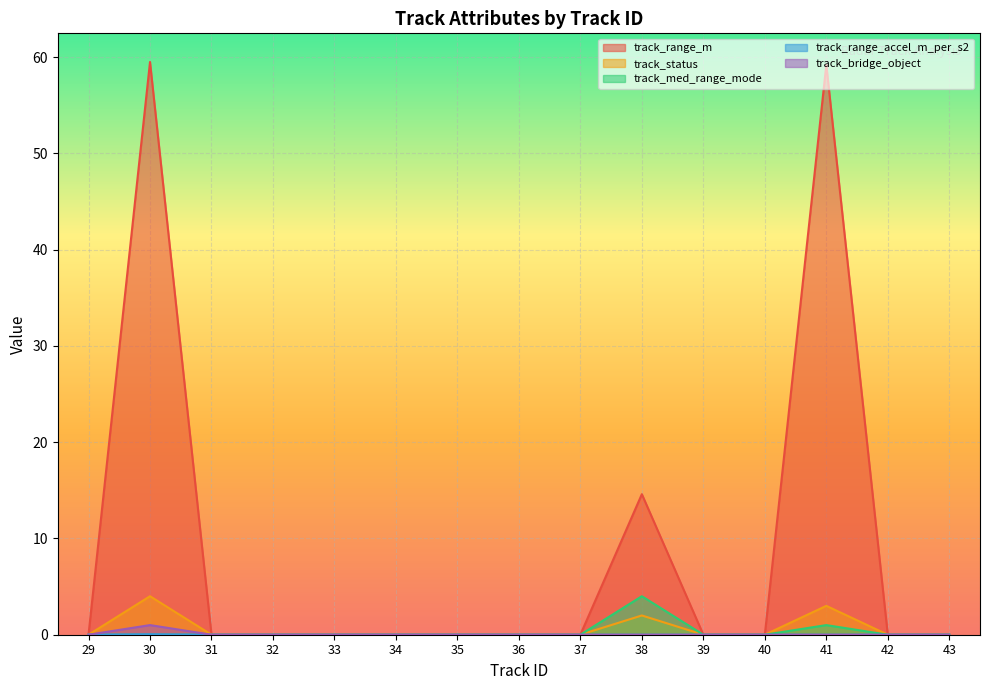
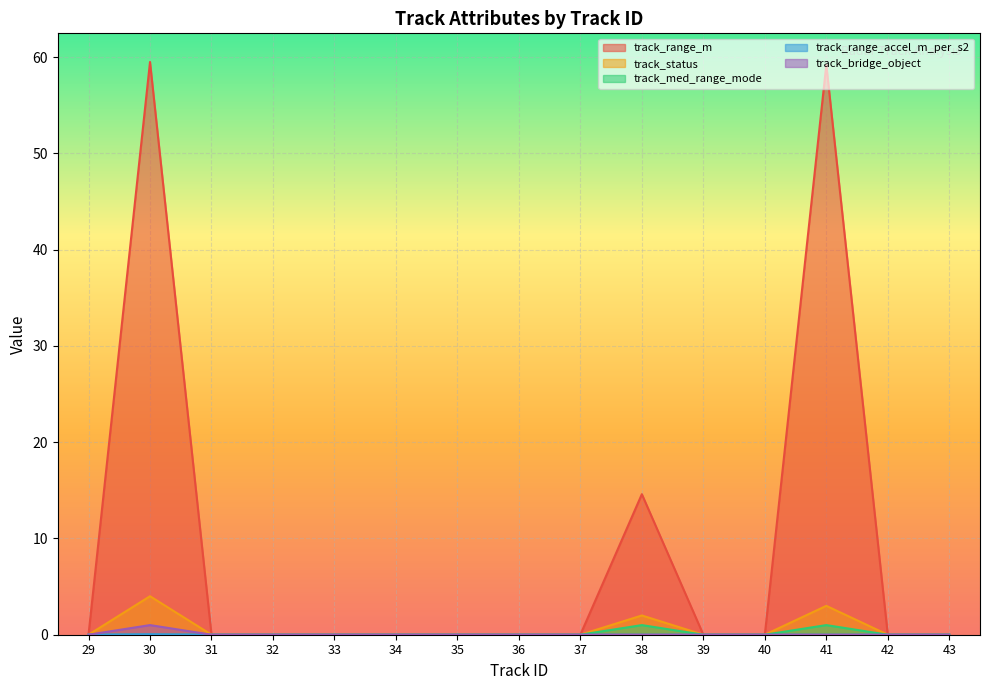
  {
    "track_range_m": {
      "30": 60,
      "38": 15
    },
    "track_status": {
      "30": 4,
      "38": 2,
      "41": 3
    },
    "track_med_range_mode": {
-     "38": 4,
+     "38": 1,
      "41": 1
    },
    "track_bridge_object": {
      "30": 1
    }
  }
